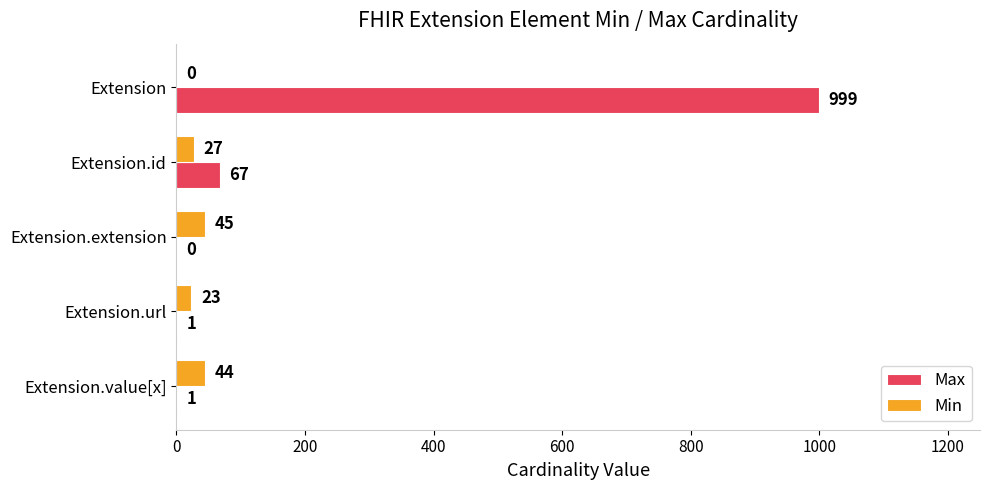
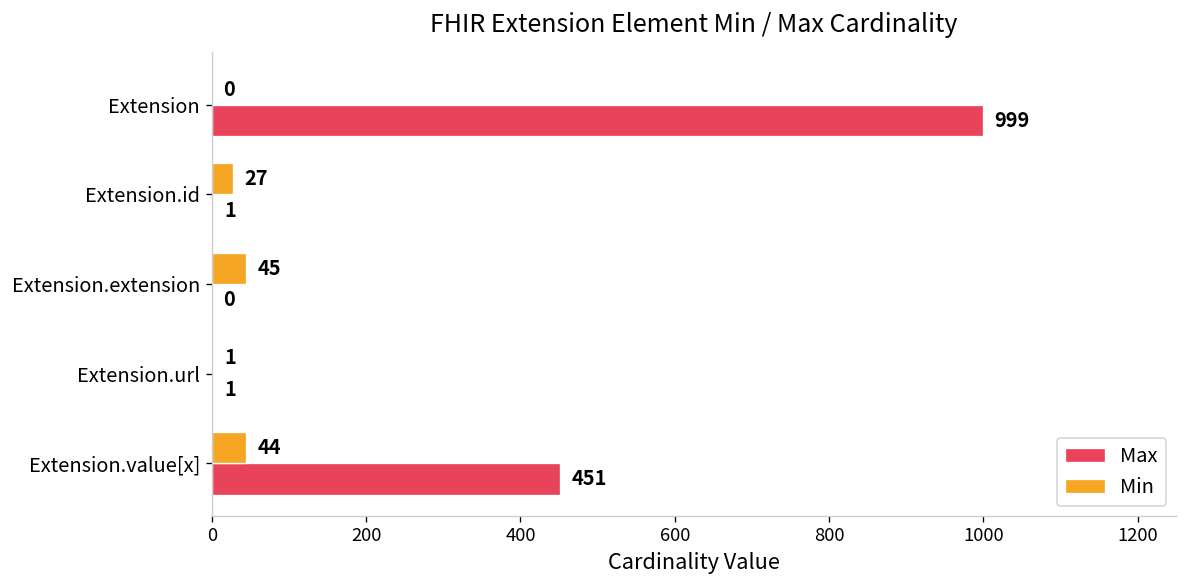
  {
    "Max": {
      "Extension": 999,
-     "Extension.id": 67,
+     "Extension.id": 1,
      "Extension.extension": 0,
      "Extension.url": 1,
-     "Extension.value[x]": 1
+     "Extension.value[x]": 451
    },
    "Min": {
      "Extension": 0,
      "Extension.id": 27,
      "Extension.extension": 45,
-     "Extension.url": 23,
+     "Extension.url": 1,
      "Extension.value[x]": 44
    }
  }
